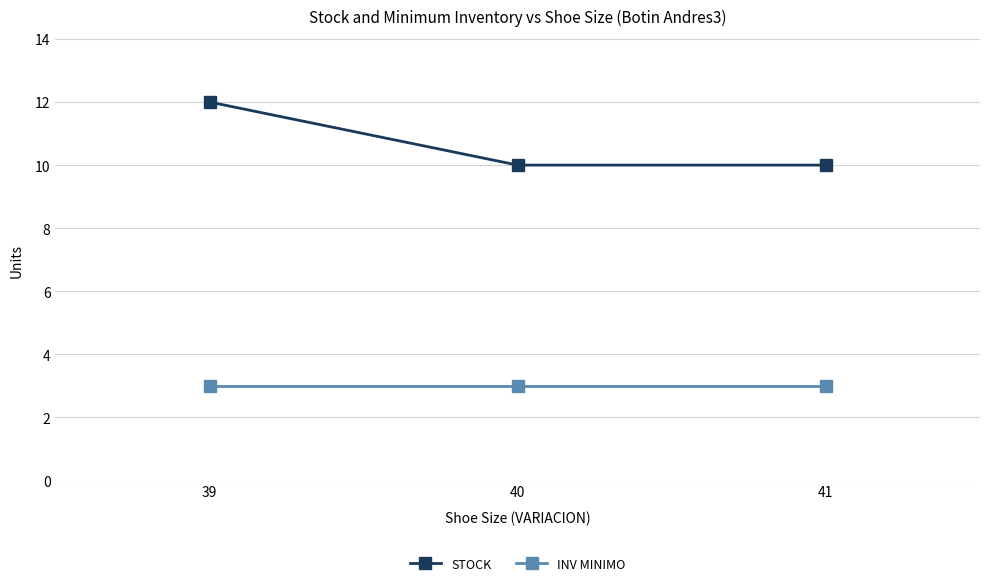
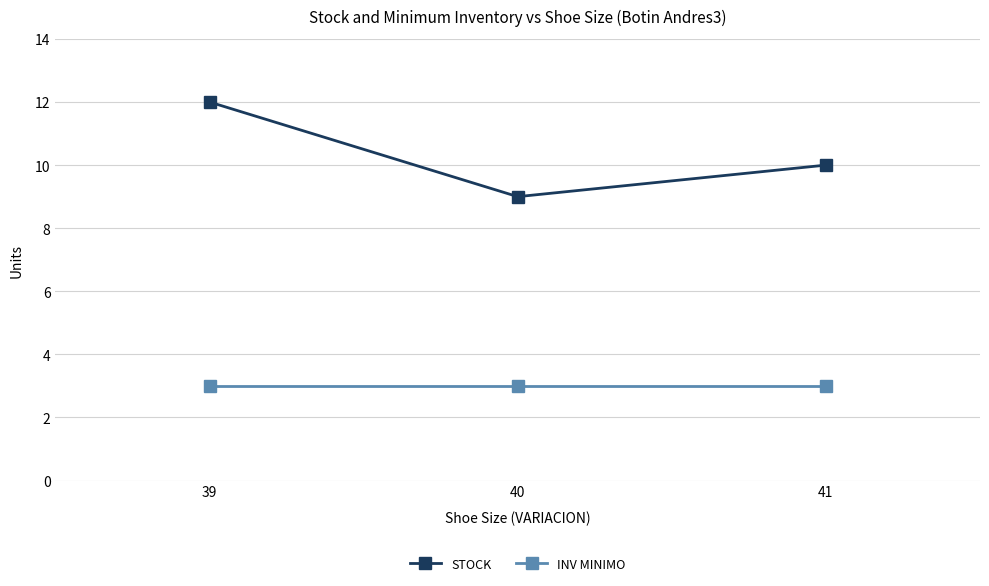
  {
    "STOCK": {
      "39": 12,
-     "40": 10,
+     "40": 9,
      "41": 10
    },
    "INV MINIMO": {
      "39": 3,
      "40": 3,
      "41": 3
    }
  }
